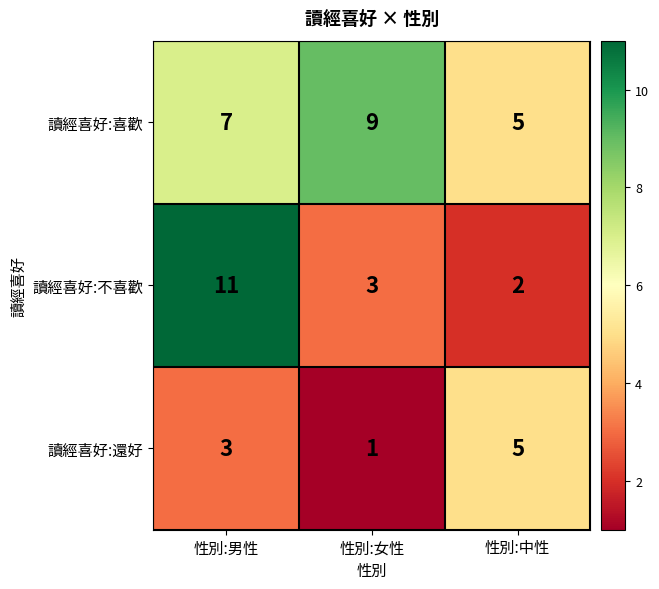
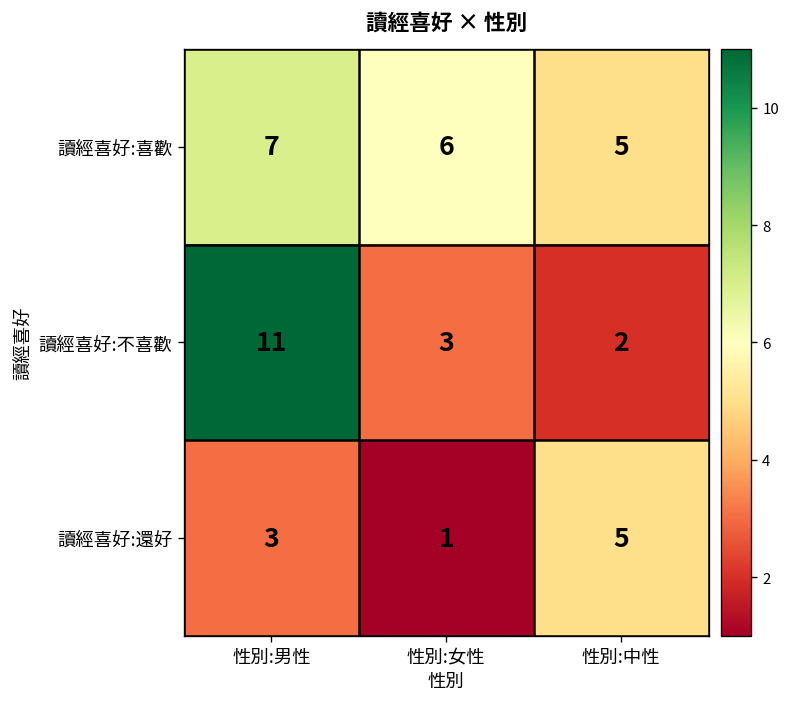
  {
    "讀經喜好:喜歡": {
      "性別:男性": 7,
-     "性別:女性": 9,
+     "性別:女性": 6,
      "性別:中性": 5
    },
    "讀經喜好:不喜歡": {
      "性別:男性": 11,
      "性別:女性": 3,
      "性別:中性": 2
    },
    "讀經喜好:還好": {
      "性別:男性": 3,
      "性別:女性": 1,
      "性別:中性": 5
    }
  }
